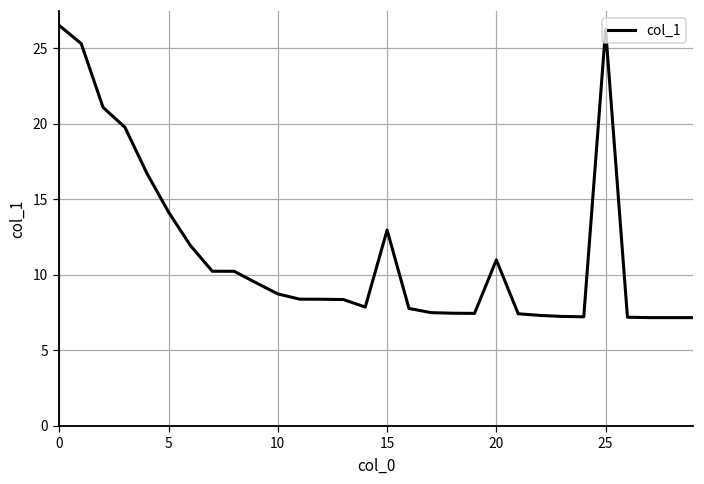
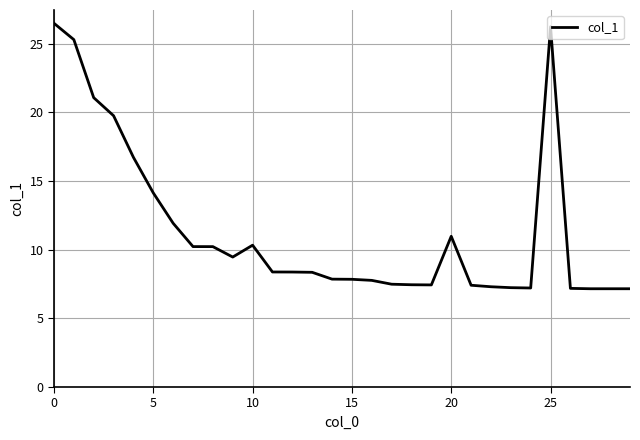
  {
    "0": 26.5,
    "5": 14.1,
-   "10": 8.7,
-   "15": 13.0,
+   "10": 10.3,
+   "15": 7.8,
    "20": 11.0
  }
